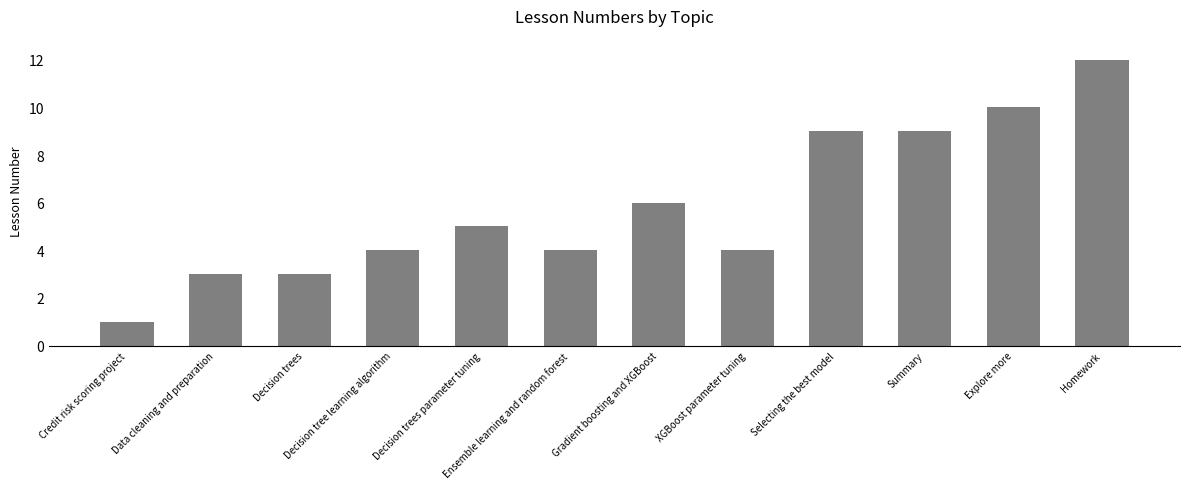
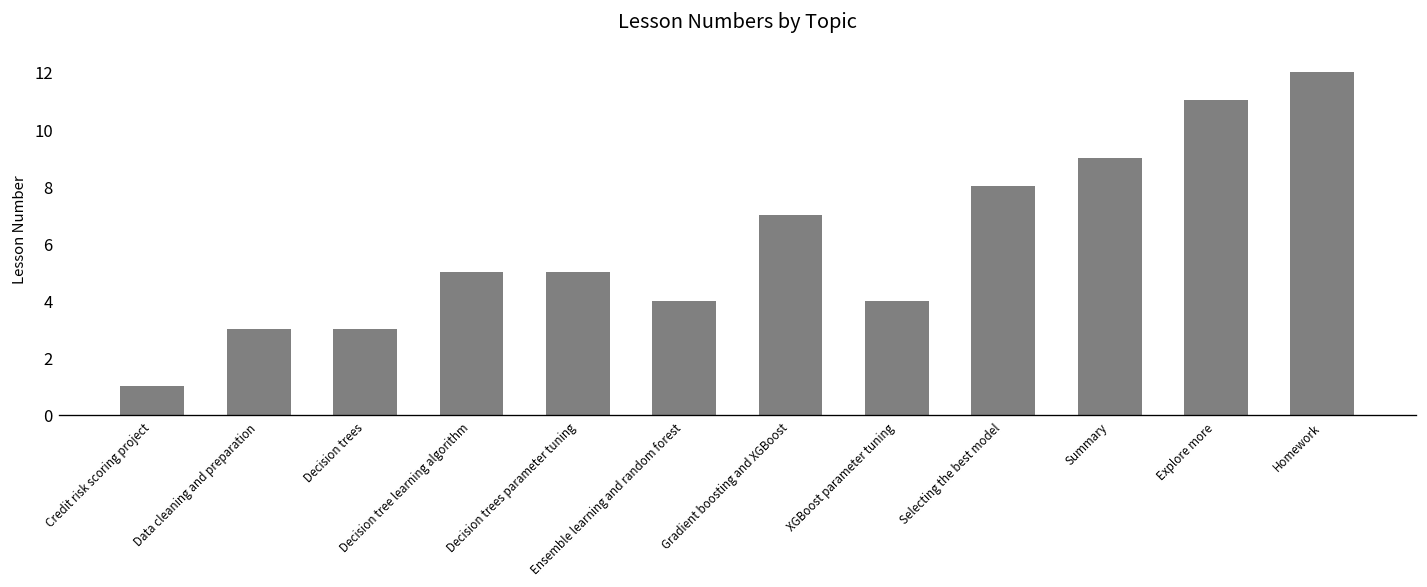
  {
    "Credit risk scoring project": 1,
    "Data cleaning and preparation": 3,
    "Decision trees": 3,
-   "Decision tree learning algorithm": 4,
+   "Decision tree learning algorithm": 5,
    "Decision trees parameter tuning": 5,
    "Ensemble learning and random forest": 4,
-   "Gradient boosting and XGBoost": 6,
+   "Gradient boosting and XGBoost": 7,
    "XGBoost parameter tuning": 4,
-   "Selecting the best model": 9,
+   "Selecting the best model": 8,
    "Summary": 9,
-   "Explore more": 10,
+   "Explore more": 11,
    "Homework": 12
  }
